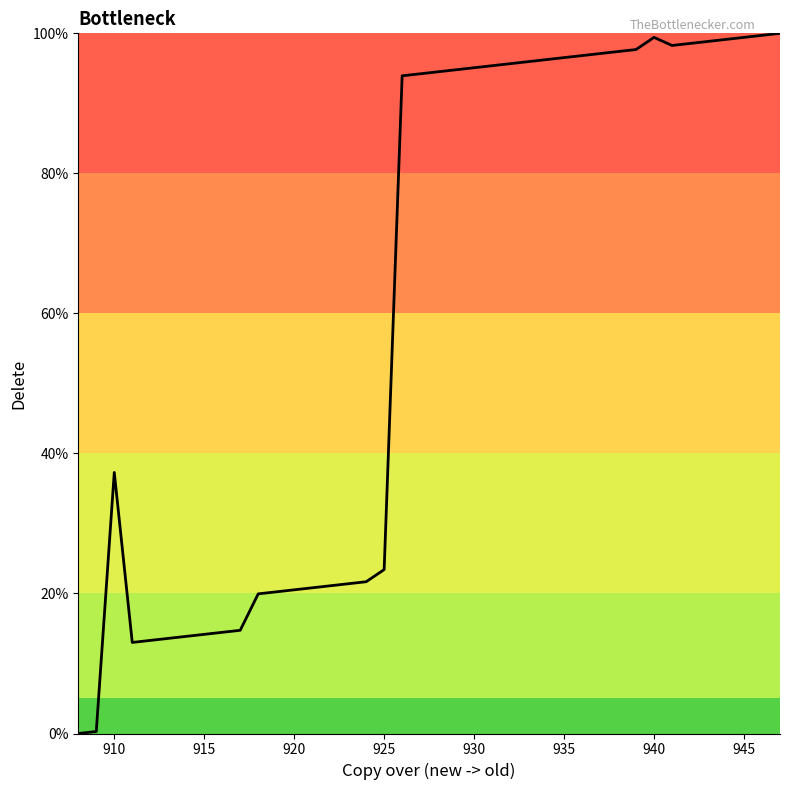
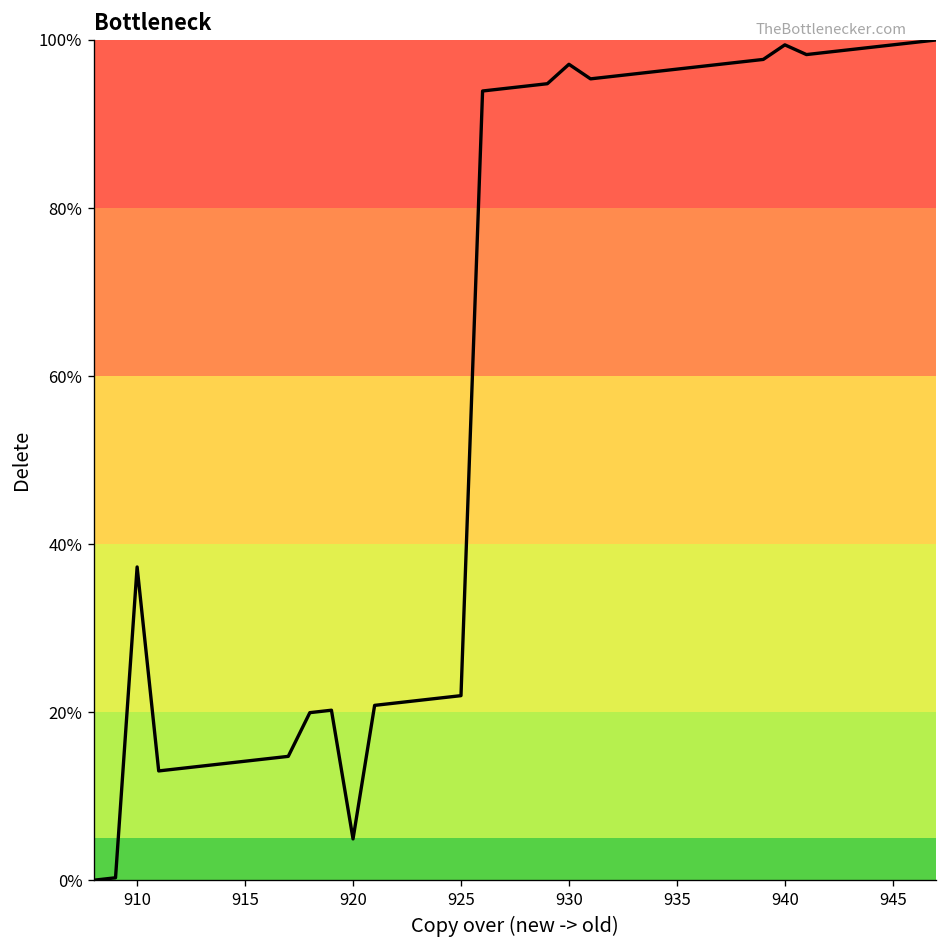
  {
    "910": "37%",
    "915": "14%",
-   "920": "21%",
-   "925": "23%",
-   "930": "95%",
+   "920": "5%",
+   "925": "22%",
+   "930": "97%",
    "935": "97%",
    "940": "99%",
    "945": "99%"
  }
